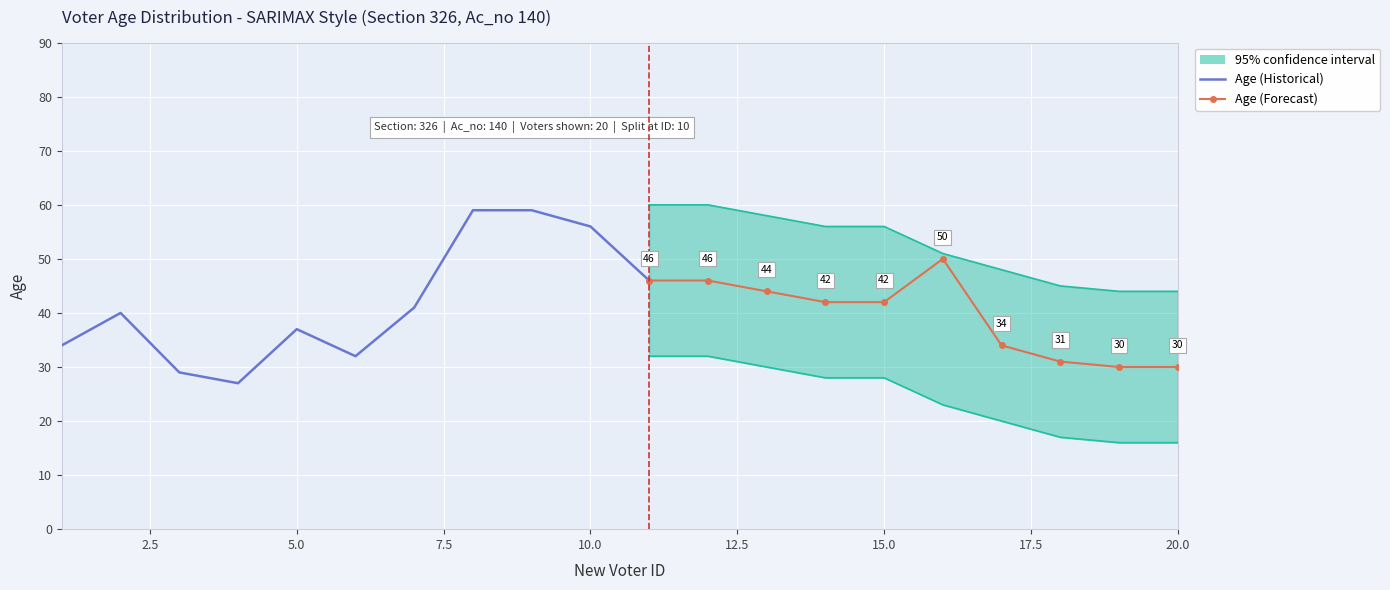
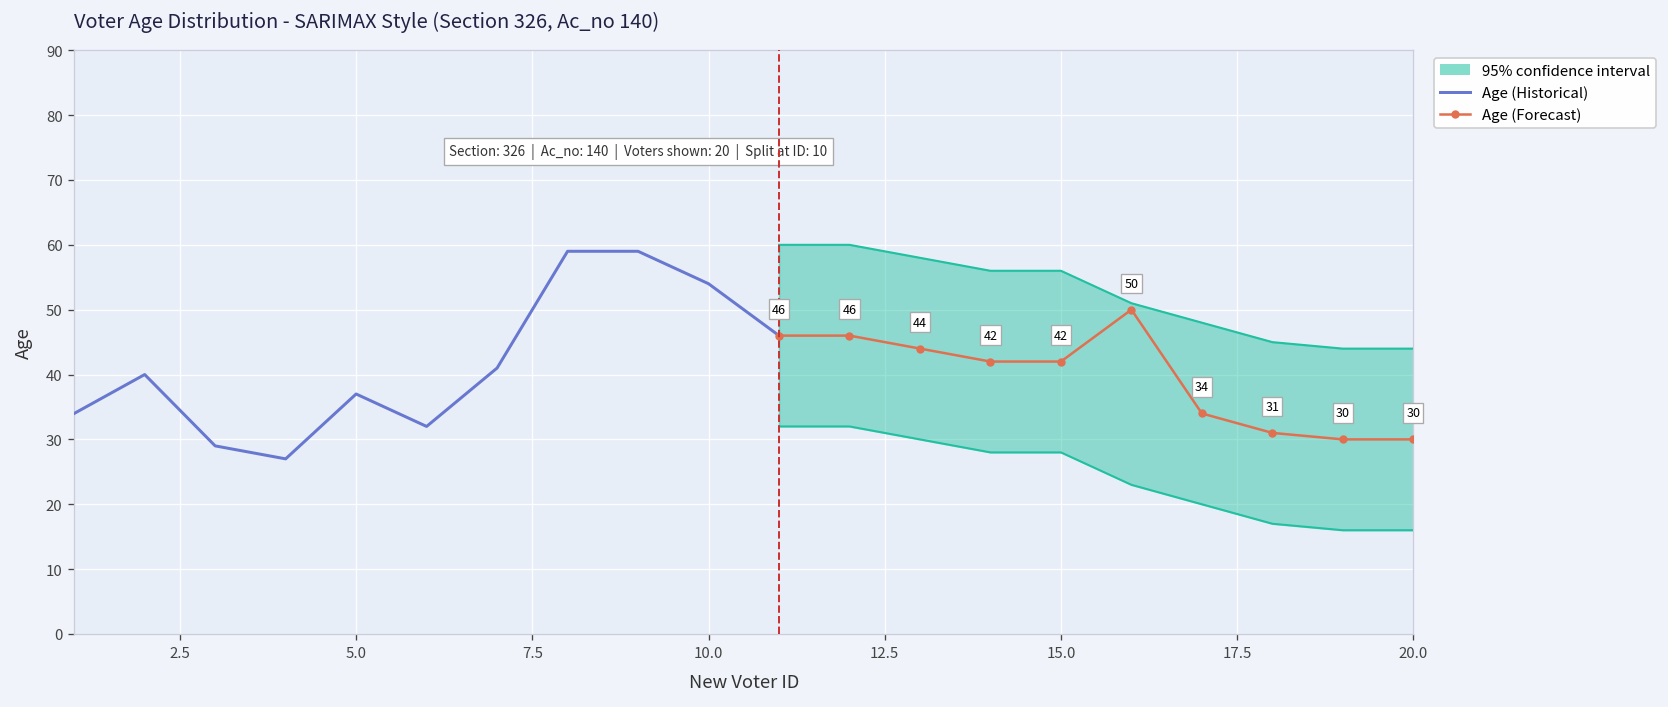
  {
    "Age (Historical)": {
      "5.0": 37,
-     "10.0": 56
+     "10.0": 54
    }
  }
